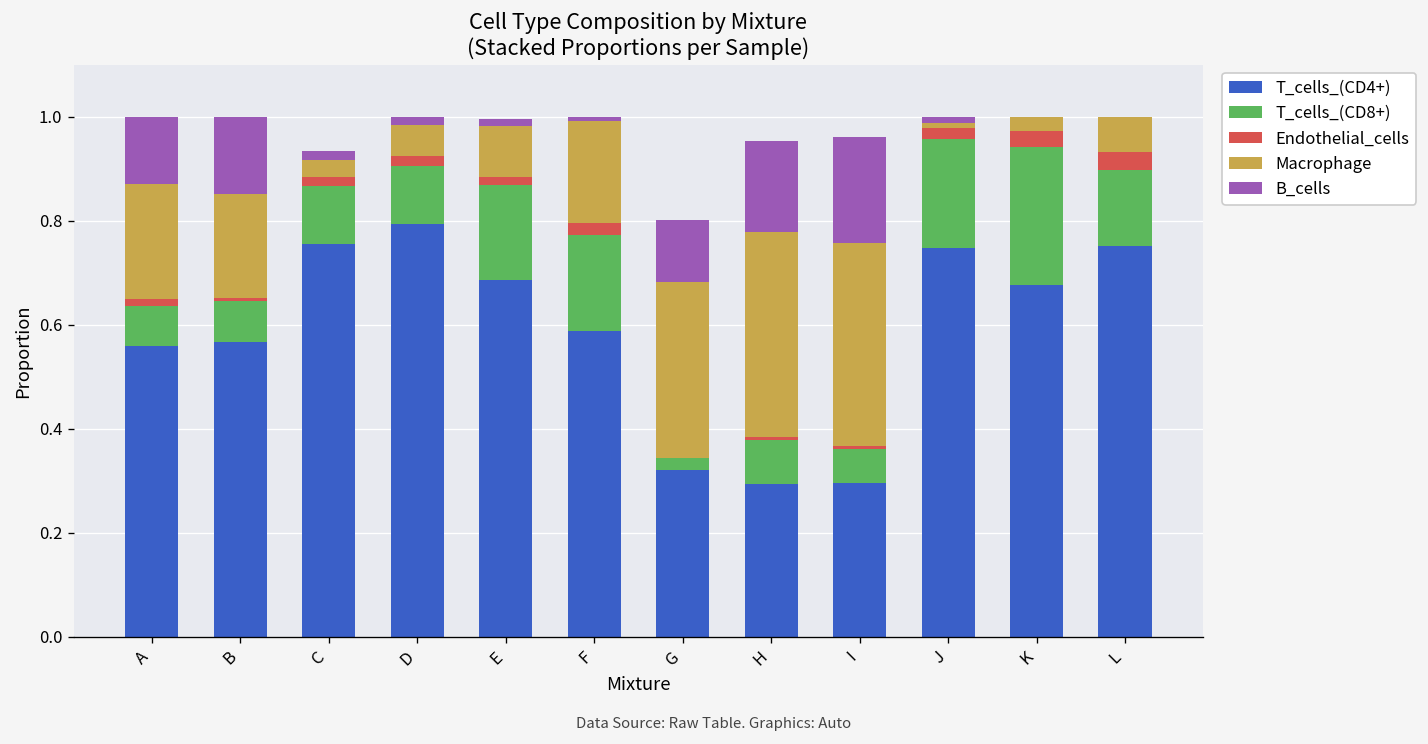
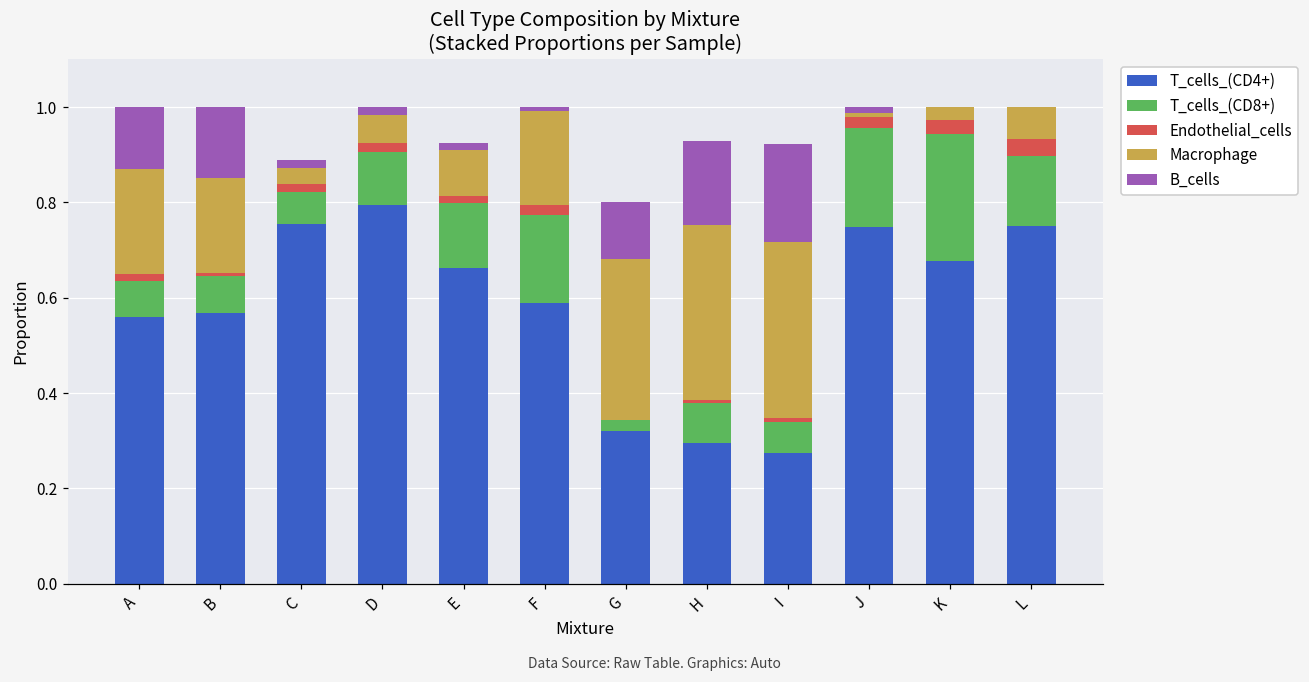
  {
    "T_cells_(CD4+)": {
      "A": 0.56,
      "B": 0.57,
      "C": 0.76,
      "D": 0.79,
-     "E": 0.69,
+     "E": 0.66,
      "F": 0.59,
      "G": 0.32,
      "H": 0.29,
-     "I": 0.30,
+     "I": 0.27,
      "J": 0.75,
      "K": 0.68,
      "L": 0.75
    },
    "T_cells_(CD8+)": {
      "A": 0.08,
      "B": 0.08,
-     "C": 0.11,
+     "C": 0.07,
      "D": 0.11,
-     "E": 0.18,
+     "E": 0.14,
      "F": 0.18,
      "G": 0.02,
      "H": 0.08,
      "I": 0.07,
      "J": 0.21,
      "K": 0.27,
      "L": 0.15
    },
    "Endothelial_cells": {
      "A": 0.01,
      "C": 0.02,
      "D": 0.02,
      "E": 0.02,
      "F": 0.02,
      "G": 0.00,
      "I": 0.01,
      "J": 0.02,
      "K": 0.03,
      "L": 0.03
    },
    "Macrophage": {
      "A": 0.22,
      "B": 0.20,
      "C": 0.03,
      "D": 0.06,
      "E": 0.10,
      "F": 0.20,
      "G": 0.34,
-     "H": 0.39,
-     "I": 0.39,
+     "H": 0.37,
+     "I": 0.37,
      "J": 0.01,
      "K": 0.03,
      "L": 0.07
    },
    "B_cells": {
      "A": 0.13,
      "B": 0.15,
      "C": 0.02,
      "D": 0.02,
      "E": 0.01,
      "F": 0.01,
      "G": 0.12,
      "H": 0.18,
      "I": 0.20,
      "J": 0.01,
      "K": 0.00,
      "L": 0.00
    }
  }
